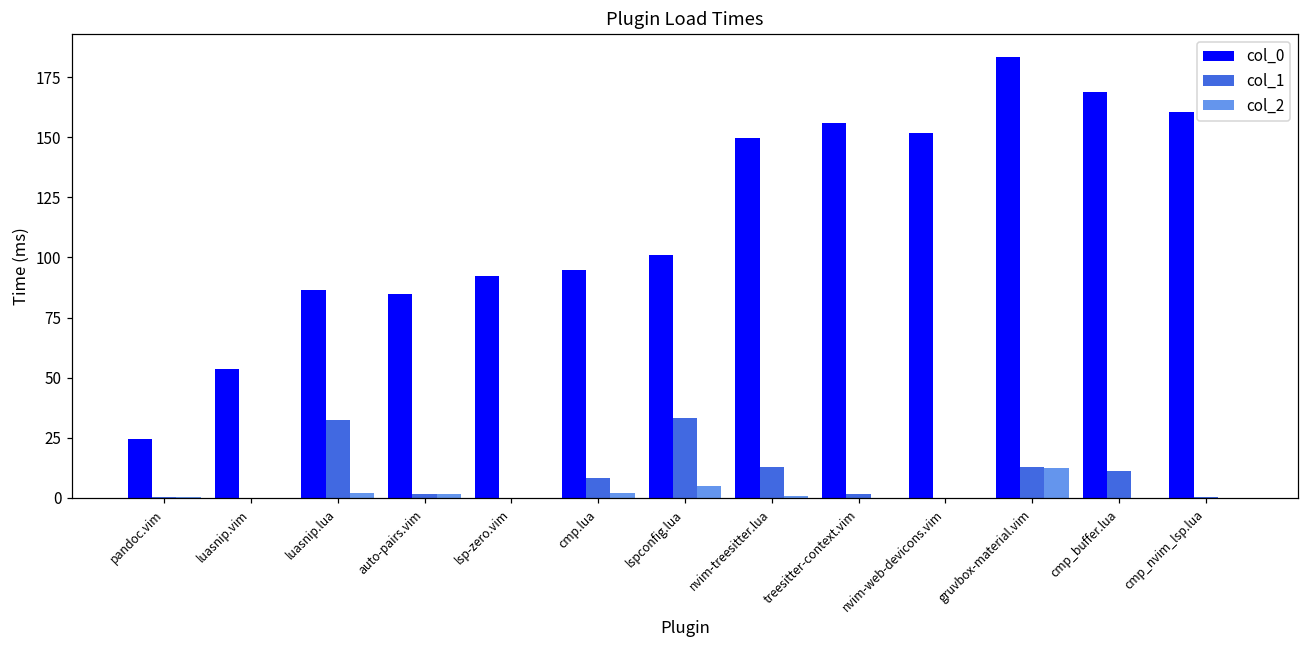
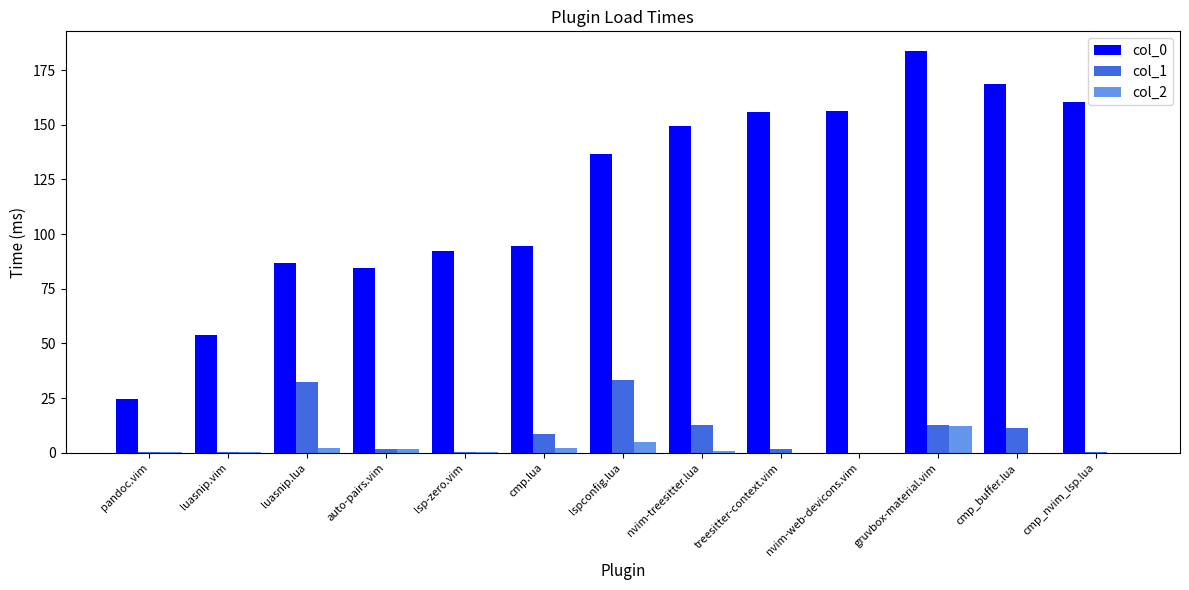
  {
    "col_0": {
      "pandoc.vim": 24,
      "luasnip.vim": 54,
      "luasnip.lua": 87,
      "auto-pairs.vim": 85,
      "lsp-zero.vim": 92,
      "cmp.lua": 95,
-     "lspconfig.lua": 101,
+     "lspconfig.lua": 136,
      "nvim-treesitter.lua": 150,
      "treesitter-context.vim": 156,
-     "nvim-web-devicons.vim": 152,
+     "nvim-web-devicons.vim": 156,
      "gruvbox-material.vim": 184,
      "cmp_buffer.lua": 169,
      "cmp_nvim_lsp.lua": 160
    }
  }
